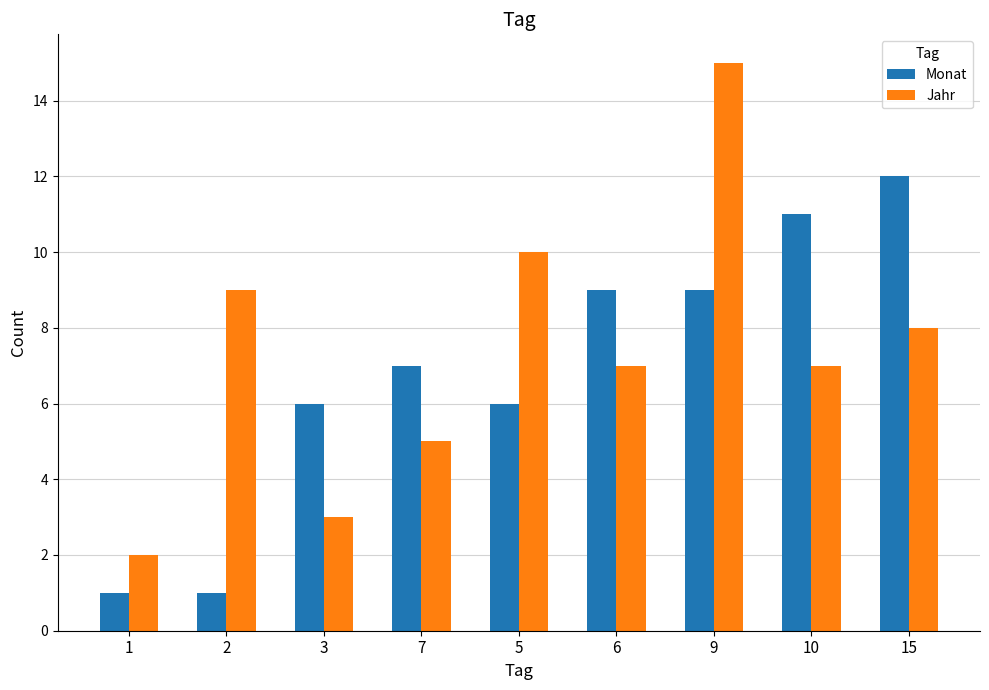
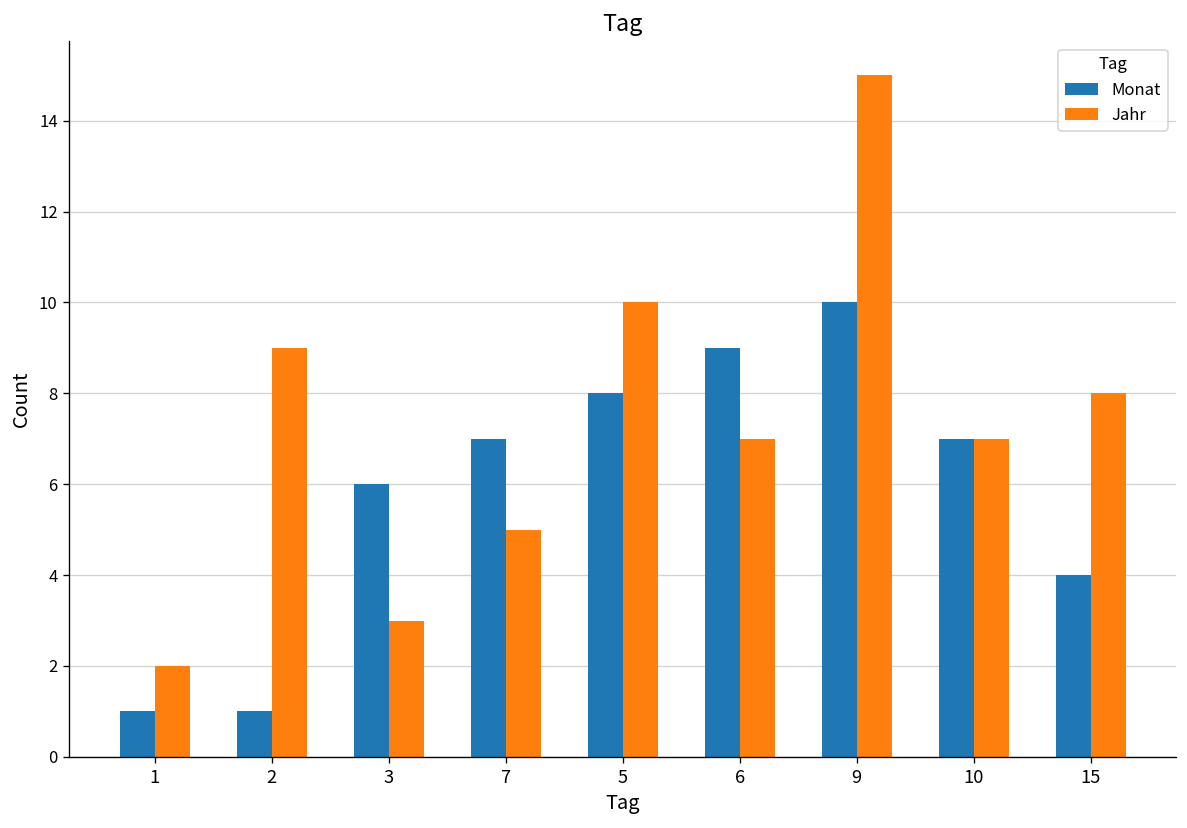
  {
    "Monat": {
      "1": 1,
      "2": 1,
      "3": 6,
      "7": 7,
-     "5": 6,
+     "5": 8,
      "6": 9,
-     "9": 9,
-     "10": 11,
-     "15": 12
+     "9": 10,
+     "10": 7,
+     "15": 4
    },
    "Jahr": {
      "1": 2,
      "2": 9,
      "3": 3,
      "7": 5,
      "5": 10,
      "6": 7,
      "9": 15,
      "10": 7,
      "15": 8
    }
  }
